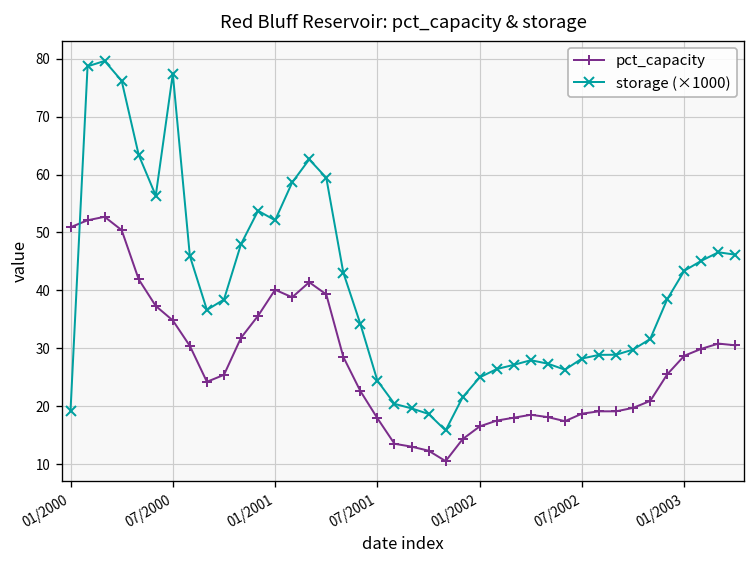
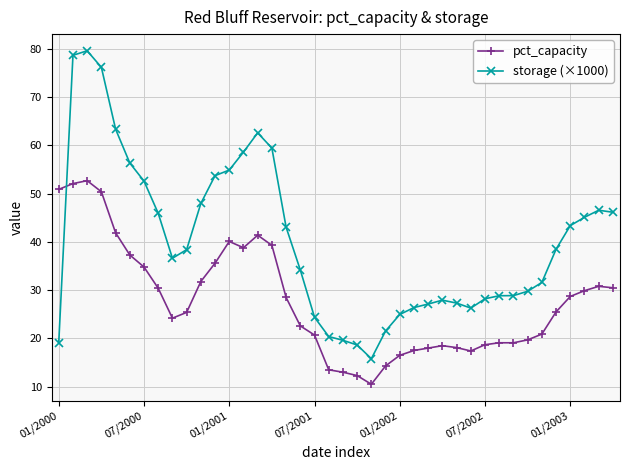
  {
    "pct_capacity": {
      "01/2000": 51,
      "07/2000": 35,
      "01/2001": 40,
-     "07/2001": 18,
+     "07/2001": 21,
      "01/2002": 17,
      "07/2002": 19,
      "01/2003": 29
    },
    "storage (×1000)": {
      "01/2000": 19,
-     "07/2000": 77,
-     "01/2001": 52,
+     "07/2000": 53,
+     "01/2001": 55,
      "07/2001": 24,
      "01/2002": 25,
      "07/2002": 28,
      "01/2003": 43
    }
  }
